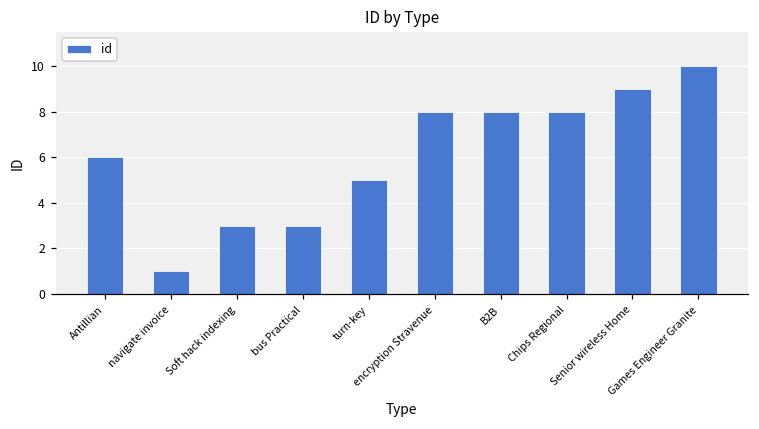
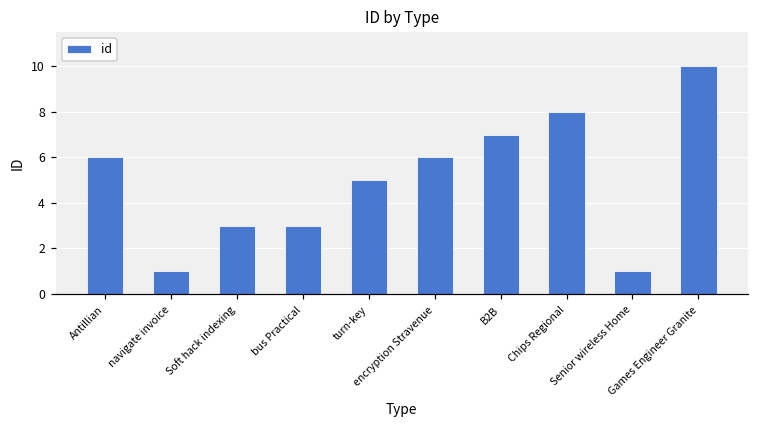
  {
    "Antillian": 6,
    "navigate invoice": 1,
    "Soft hack indexing": 3,
    "bus Practical": 3,
    "turn-key": 5,
-   "encryption Stravenue": 8,
-   "B2B": 8,
+   "encryption Stravenue": 6,
+   "B2B": 7,
    "Chips Regional": 8,
-   "Senior wireless Home": 9,
+   "Senior wireless Home": 1,
    "Games Engineer Granite": 10
  }
